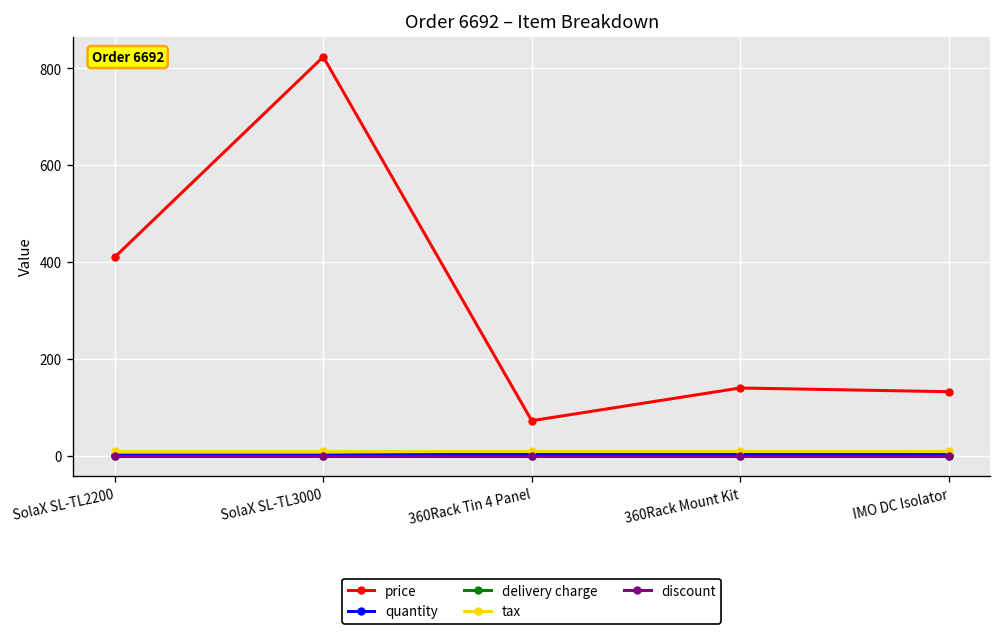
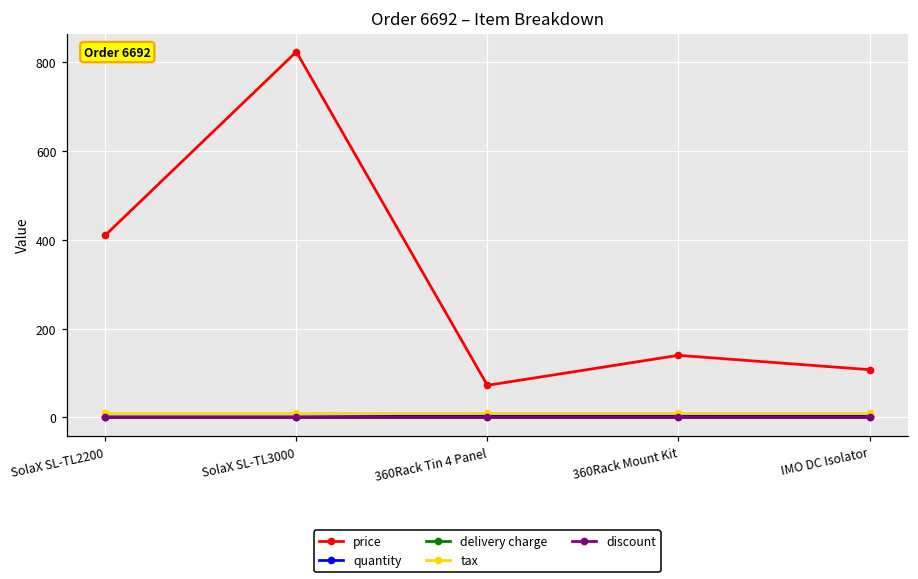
  {
    "price": {
      "SolaX SL-TL2200": 410,
      "SolaX SL-TL3000": 820,
      "360Rack Tin 4 Panel": 70,
      "360Rack Mount Kit": 140,
-     "IMO DC Isolator": 130
+     "IMO DC Isolator": 110
    },
    "tax": {
      "SolaX SL-TL2200": 10,
      "SolaX SL-TL3000": 10,
      "360Rack Tin 4 Panel": 10,
      "360Rack Mount Kit": 10,
      "IMO DC Isolator": 10
    }
  }
